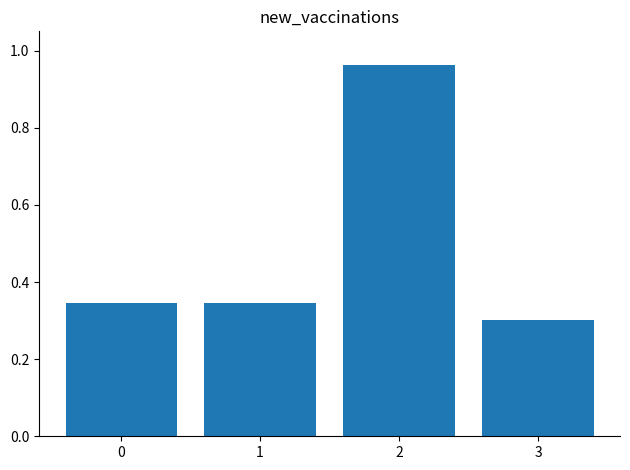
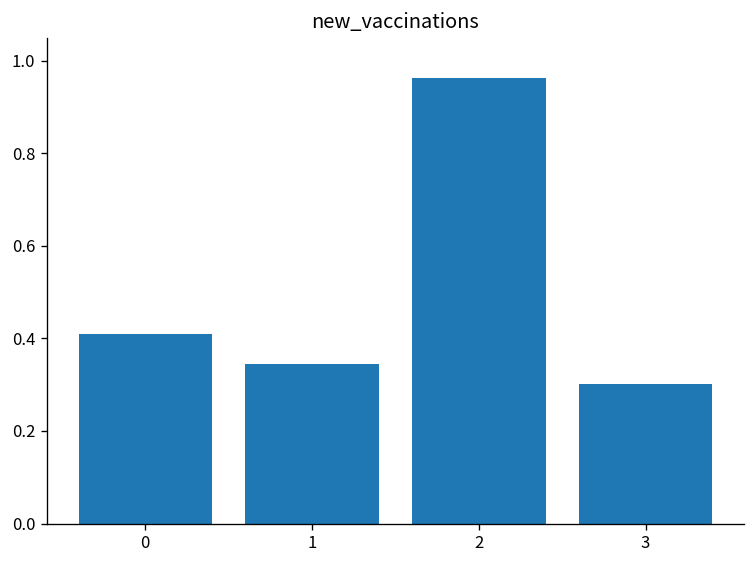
  {
-   "0": 0.35,
+   "0": 0.41,
    "1": 0.35,
    "2": 0.96,
    "3": 0.30
  }
